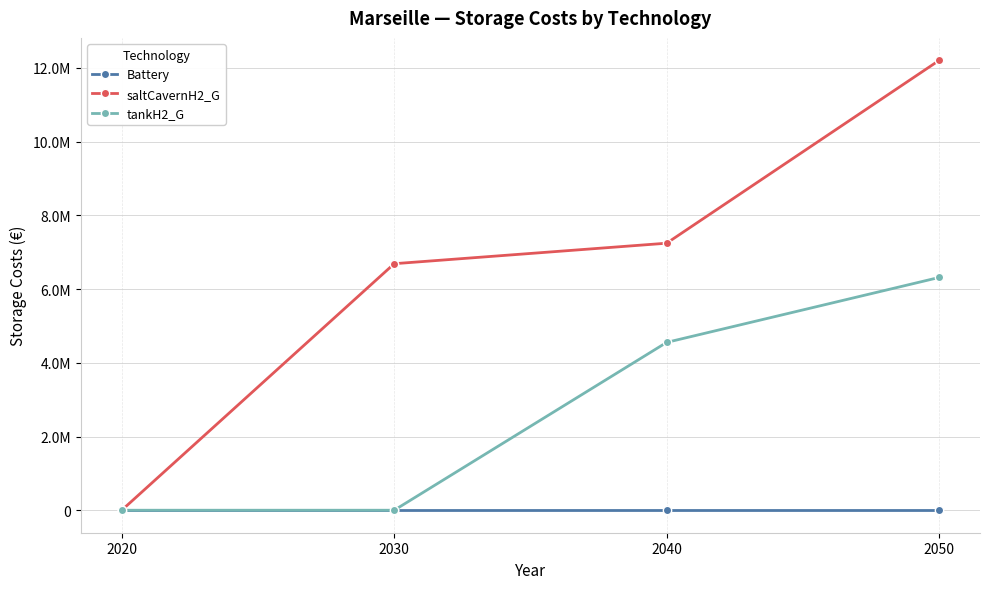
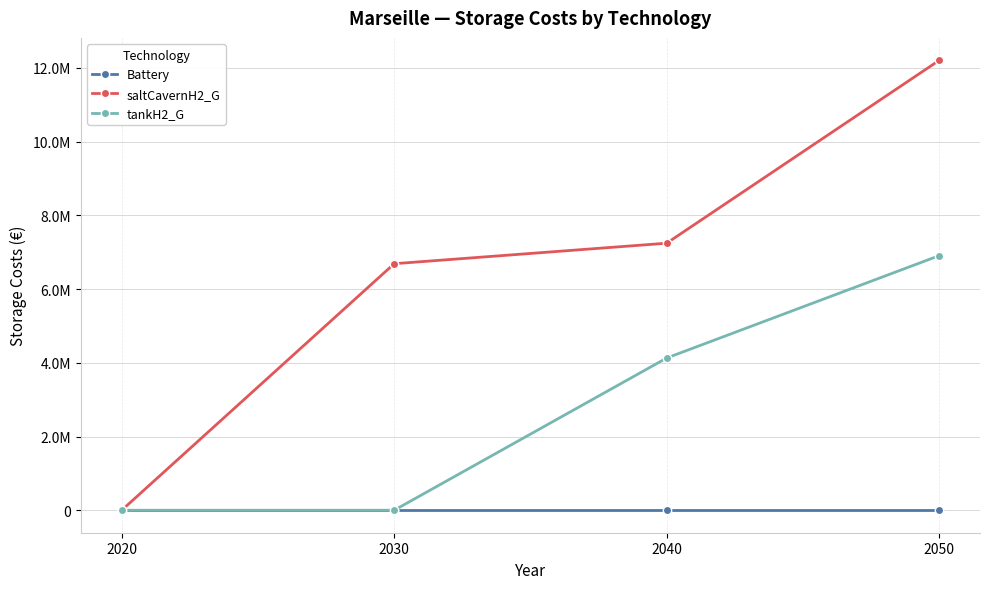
  {
    "Battery": {
      "2040": 0,
      "2050": 0
    },
    "saltCavernH2_G": {
      "2030": 6700000,
      "2040": 7200000,
      "2050": 12200000
    },
    "tankH2_G": {
-     "2040": 4600000,
-     "2050": 6300000
+     "2040": 4100000,
+     "2050": 6900000
    }
  }
